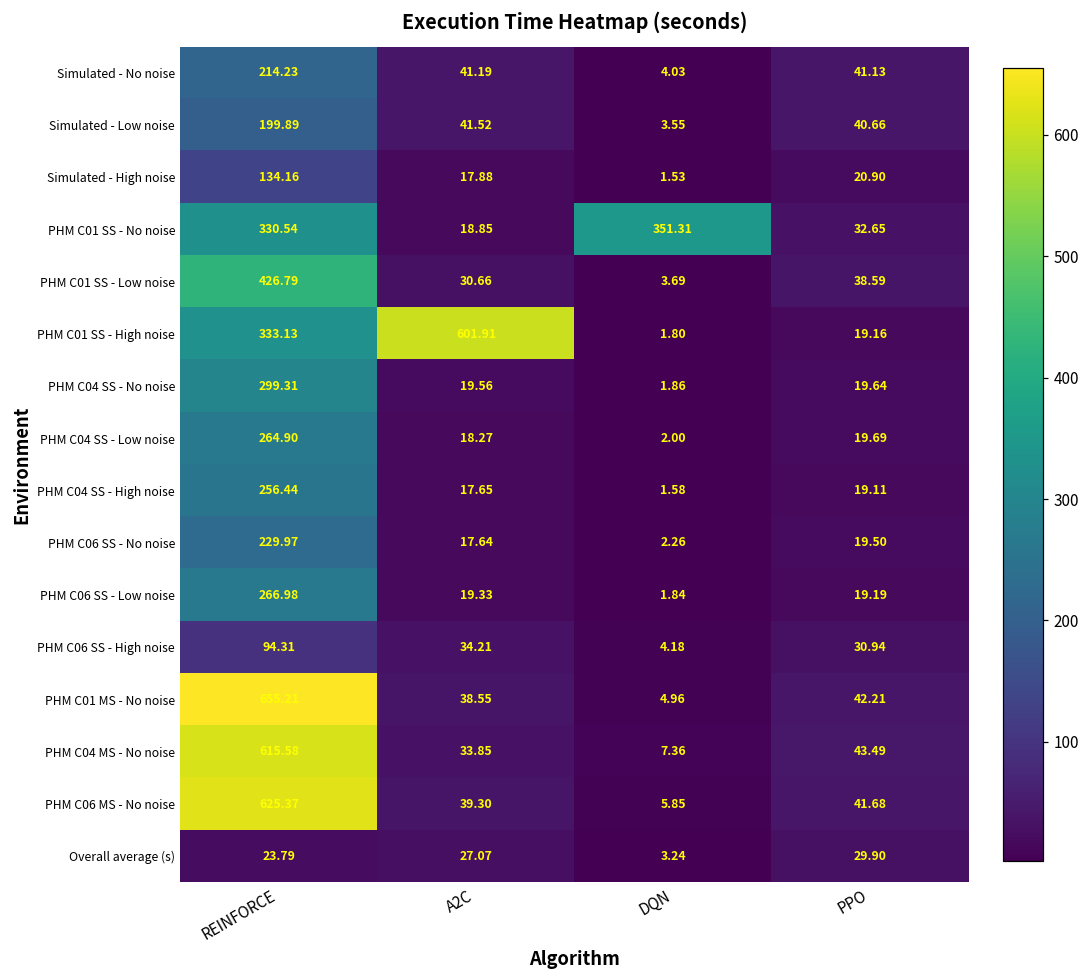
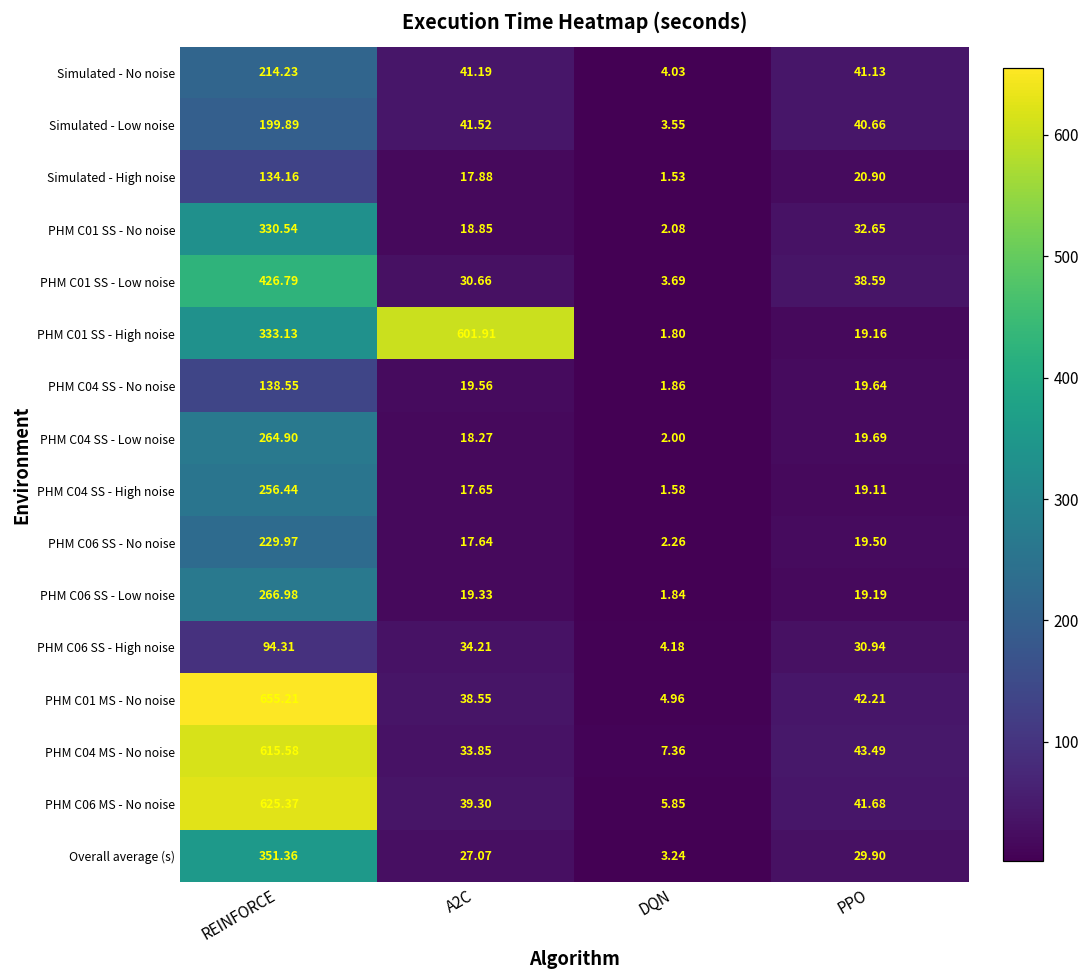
  {
    "Simulated - No noise": {
      "REINFORCE": 214.23,
      "A2C": 41.19,
      "DQN": 4.03,
      "PPO": 41.13
    },
    "Simulated - Low noise": {
      "REINFORCE": 199.89,
      "A2C": 41.52,
      "DQN": 3.55,
      "PPO": 40.66
    },
    "Simulated - High noise": {
      "REINFORCE": 134.16,
      "A2C": 17.88,
      "DQN": 1.53,
      "PPO": 20.90
    },
    "PHM C01 SS - No noise": {
      "REINFORCE": 330.54,
      "A2C": 18.85,
-     "DQN": 351.31,
+     "DQN": 2.08,
      "PPO": 32.65
    },
    "PHM C01 SS - Low noise": {
      "REINFORCE": 426.79,
      "A2C": 30.66,
      "DQN": 3.69,
      "PPO": 38.59
    },
    "PHM C01 SS - High noise": {
      "REINFORCE": 333.13,
      "A2C": 601.91,
      "DQN": 1.80,
      "PPO": 19.16
    },
    "PHM C04 SS - No noise": {
-     "REINFORCE": 299.31,
+     "REINFORCE": 138.55,
      "A2C": 19.56,
      "DQN": 1.86,
      "PPO": 19.64
    },
    "PHM C04 SS - Low noise": {
      "REINFORCE": 264.90,
      "A2C": 18.27,
      "DQN": 2.00,
      "PPO": 19.69
    },
    "PHM C04 SS - High noise": {
      "REINFORCE": 256.44,
      "A2C": 17.65,
      "DQN": 1.58,
      "PPO": 19.11
    },
    "PHM C06 SS - No noise": {
      "REINFORCE": 229.97,
      "A2C": 17.64,
      "DQN": 2.26,
      "PPO": 19.50
    },
    "PHM C06 SS - Low noise": {
      "REINFORCE": 266.98,
      "A2C": 19.33,
      "DQN": 1.84,
      "PPO": 19.19
    },
    "PHM C06 SS - High noise": {
      "REINFORCE": 94.31,
      "A2C": 34.21,
      "DQN": 4.18,
      "PPO": 30.94
    },
    "PHM C01 MS - No noise": {
      "A2C": 38.55,
      "DQN": 4.96,
      "PPO": 42.21
    },
    "PHM C04 MS - No noise": {
      "A2C": 33.85,
      "DQN": 7.36,
      "PPO": 43.49
    },
    "PHM C06 MS - No noise": {
      "A2C": 39.30,
      "DQN": 5.85,
      "PPO": 41.68
    },
    "Overall average (s)": {
-     "REINFORCE": 23.79,
+     "REINFORCE": 351.36,
      "A2C": 27.07,
      "DQN": 3.24,
      "PPO": 29.90
    }
  }
